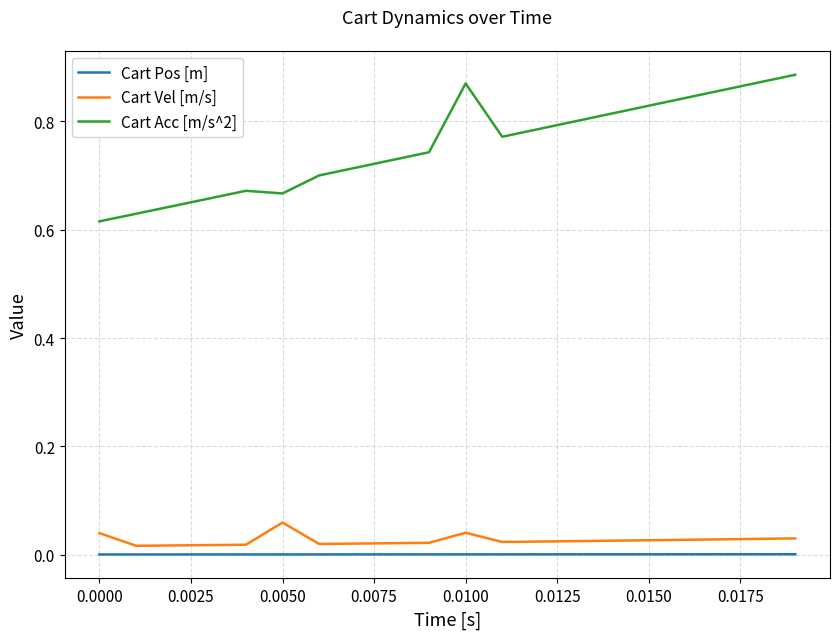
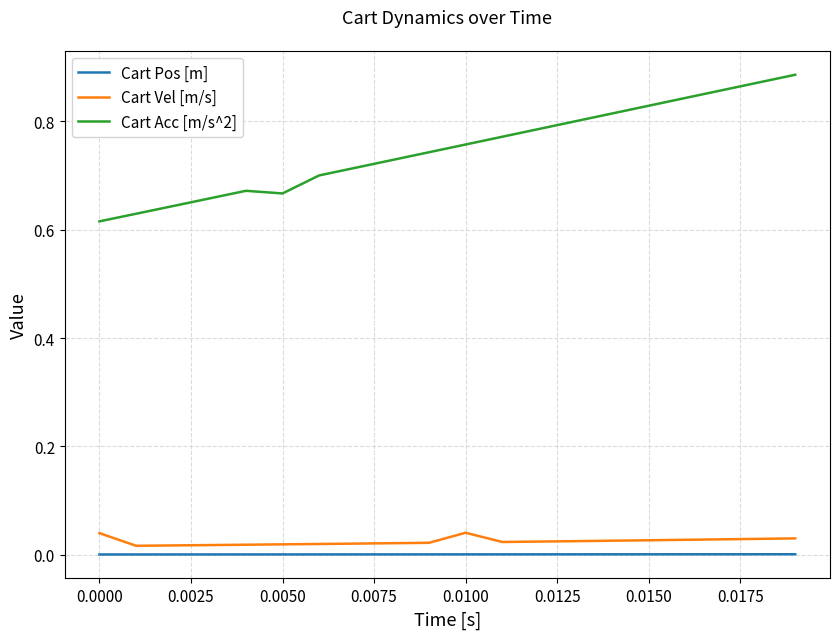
  {
    "Cart Pos [m]": {
      "0.0000": 0.00,
      "0.0050": 0.00,
      "0.0100": 0.00,
      "0.0150": 0.00
    },
    "Cart Vel [m/s]": {
      "0.0000": 0.04,
-     "0.0050": 0.06,
+     "0.0050": 0.02,
      "0.0100": 0.04,
      "0.0150": 0.03
    },
    "Cart Acc [m/s^2]": {
      "0.0000": 0.62,
      "0.0050": 0.67,
-     "0.0100": 0.87,
+     "0.0100": 0.76,
      "0.0150": 0.83
    }
  }
